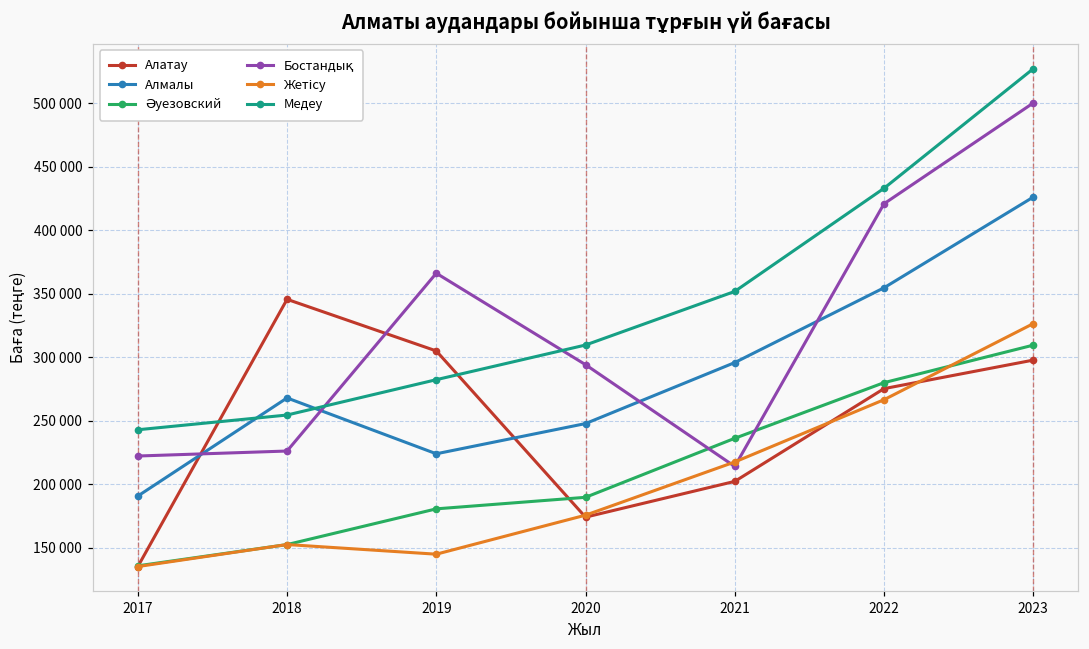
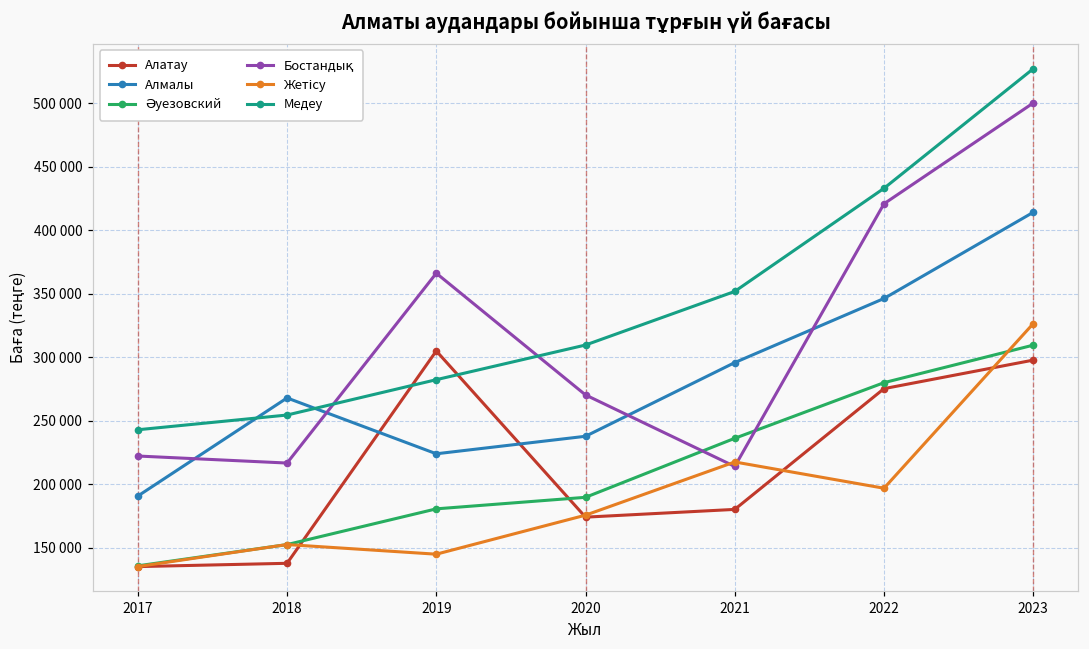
  {
    "Алатау": {
-     "2018": 346000,
+     "2018": 138000,
      "2019": 305000,
-     "2021": 202000,
+     "2021": 180000,
      "2022": 275000,
      "2023": 298000
    },
    "Алмалы": {
      "2017": 191000,
      "2018": 268000,
      "2019": 224000,
-     "2020": 248000,
+     "2020": 238000,
      "2021": 296000,
-     "2022": 355000,
-     "2023": 426000
+     "2022": 346000,
+     "2023": 414000
    },
    "Бостандық": {
      "2017": 222000,
-     "2018": 226000,
+     "2018": 217000,
      "2019": 366000,
-     "2020": 294000,
+     "2020": 270000,
      "2021": 214000,
      "2022": 421000,
      "2023": 500000
    },
    "Жетісу": {
      "2019": 145000,
      "2021": 218000,
-     "2022": 267000,
+     "2022": 197000,
      "2023": 327000
    }
  }
